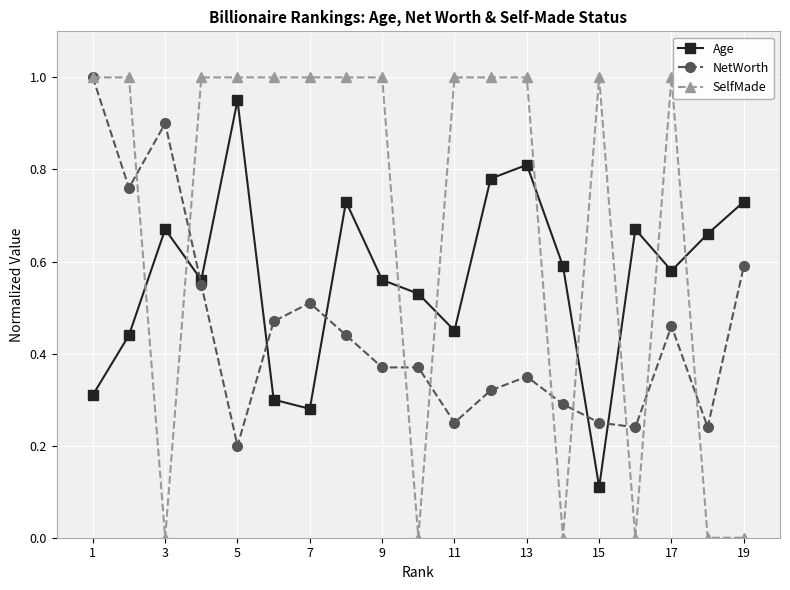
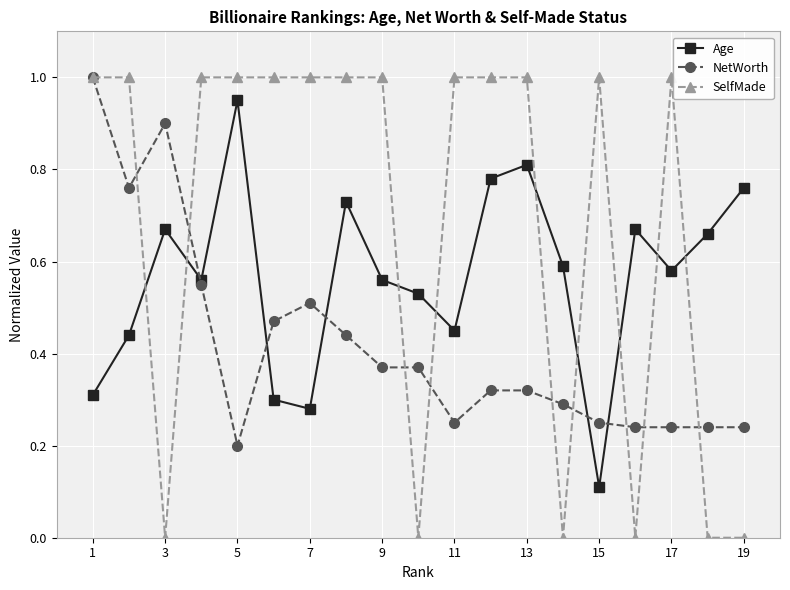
  {
    "Age": {
      "1": 0.31,
      "3": 0.67,
      "5": 0.95,
      "7": 0.28,
      "9": 0.56,
      "11": 0.45,
      "13": 0.81,
      "15": 0.11,
      "17": 0.58,
-     "19": 0.73
+     "19": 0.76
    },
    "NetWorth": {
      "3": 0.90,
      "5": 0.20,
      "7": 0.51,
      "9": 0.37,
      "11": 0.25,
-     "13": 0.35,
+     "13": 0.32,
      "15": 0.25,
-     "17": 0.46,
-     "19": 0.59
+     "17": 0.24,
+     "19": 0.24
    },
    "SelfMade": {
      "3": 0.00,
      "5": 1.00,
      "7": 1.00,
      "9": 1.00,
      "11": 1.00,
      "13": 1.00,
      "15": 1.00,
      "17": 1.00,
      "19": 0.00
    }
  }
